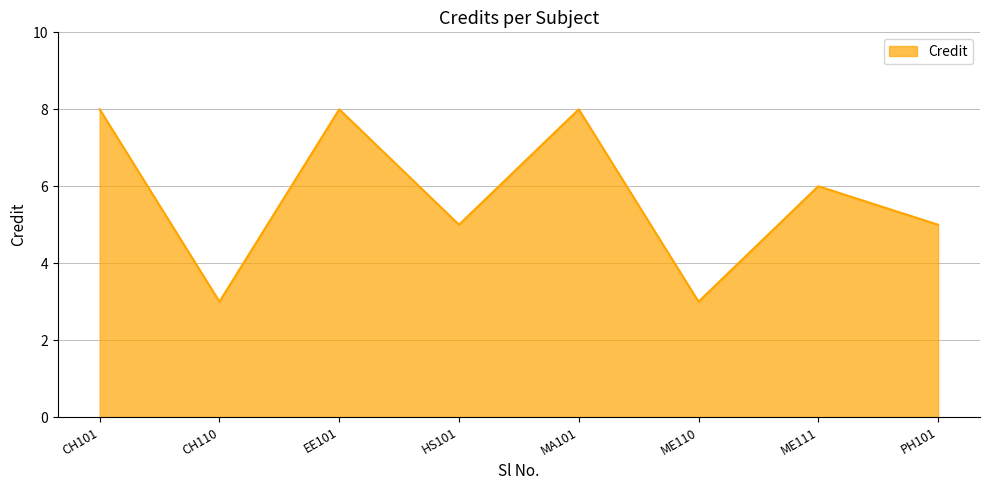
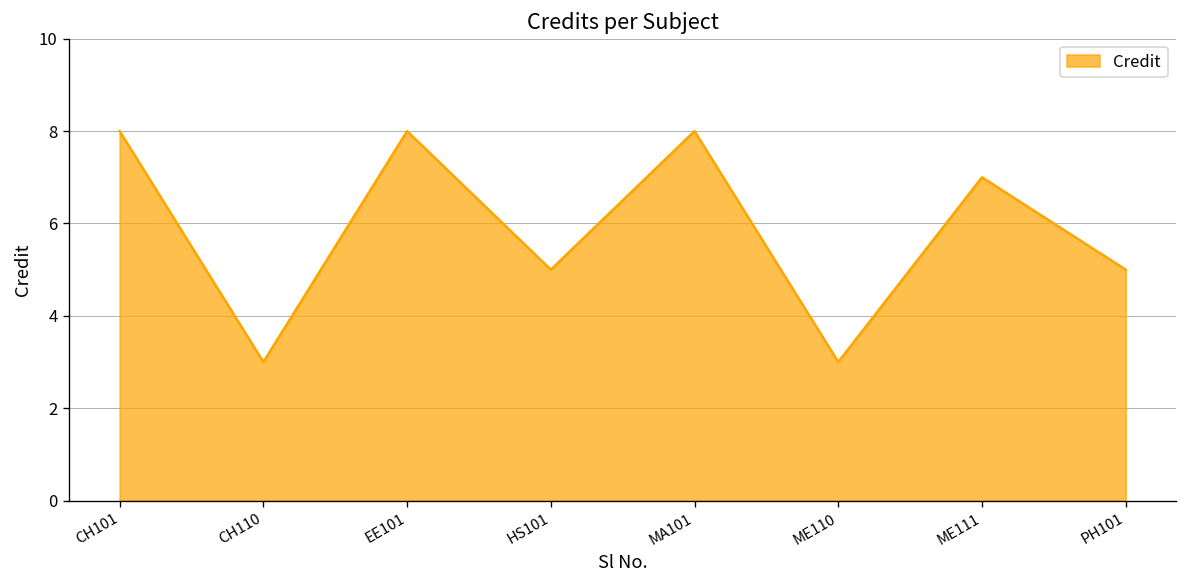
  {
    "CH101": 8,
    "CH110": 3,
    "EE101": 8,
    "HS101": 5,
    "MA101": 8,
    "ME110": 3,
-   "ME111": 6,
+   "ME111": 7,
    "PH101": 5
  }
